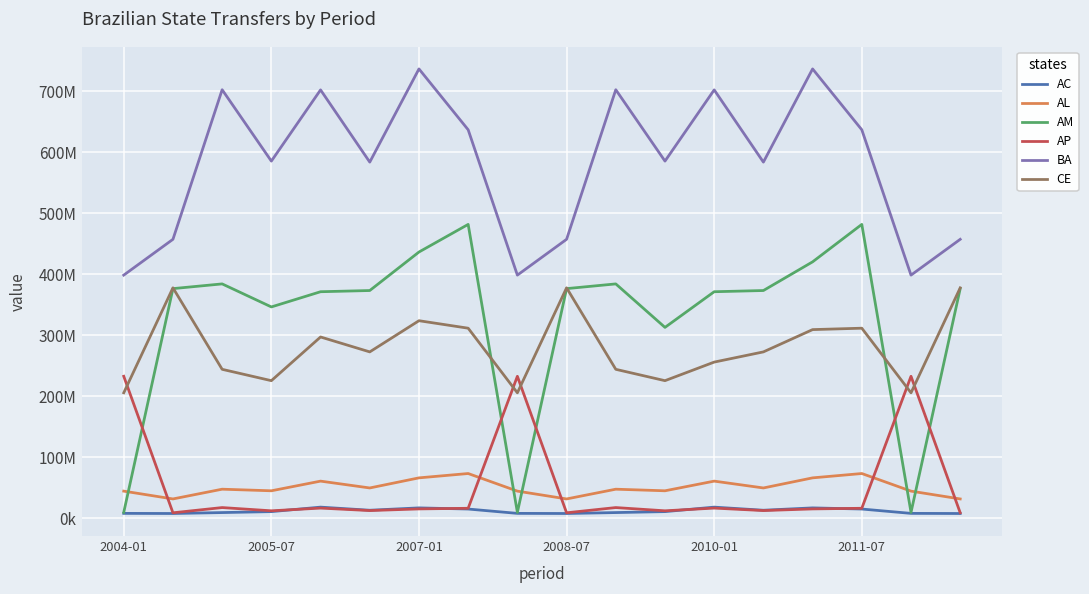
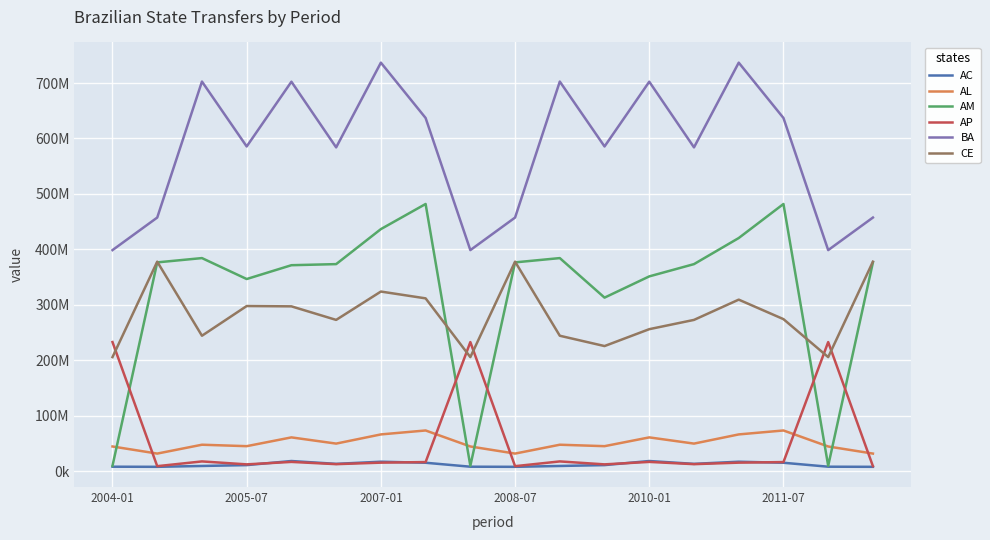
  {
    "AM": {
      "2005-07": 350000000,
      "2007-01": 440000000,
-     "2010-01": 370000000,
+     "2010-01": 350000000,
      "2011-07": 480000000
    },
    "CE": {
      "2004-01": 210000000,
-     "2005-07": 230000000,
+     "2005-07": 300000000,
      "2007-01": 320000000,
      "2010-01": 260000000,
-     "2011-07": 310000000
+     "2011-07": 270000000
    }
  }
